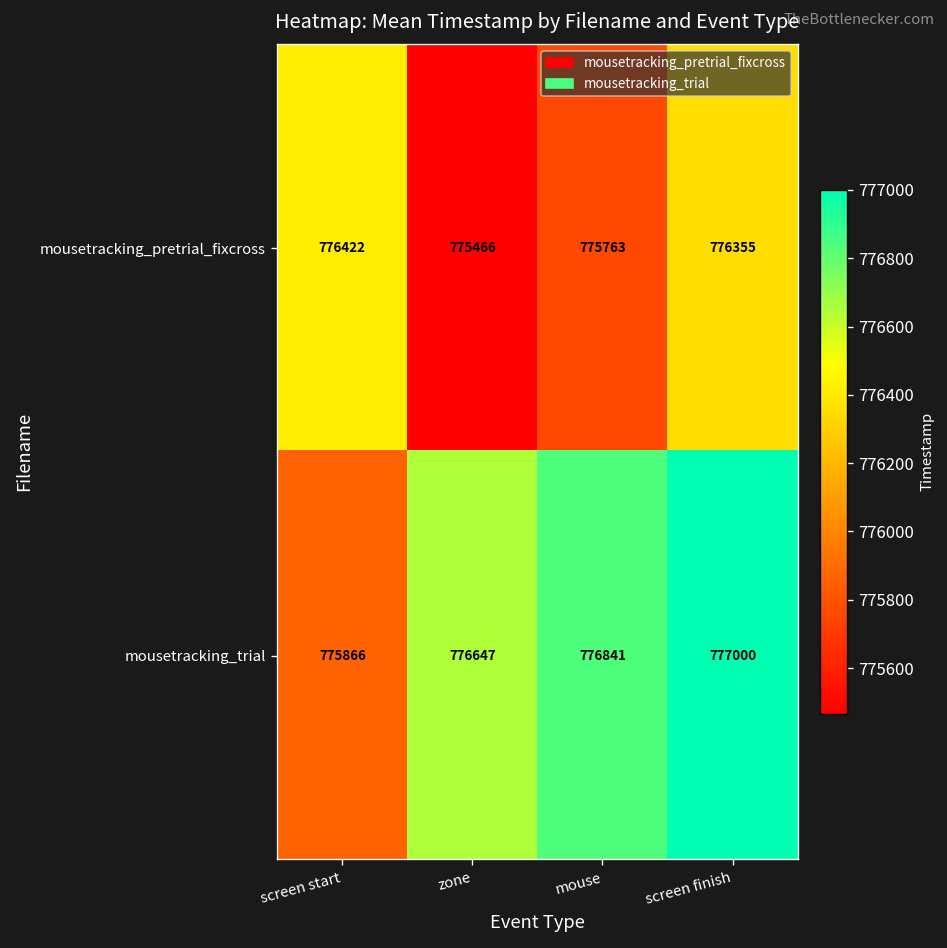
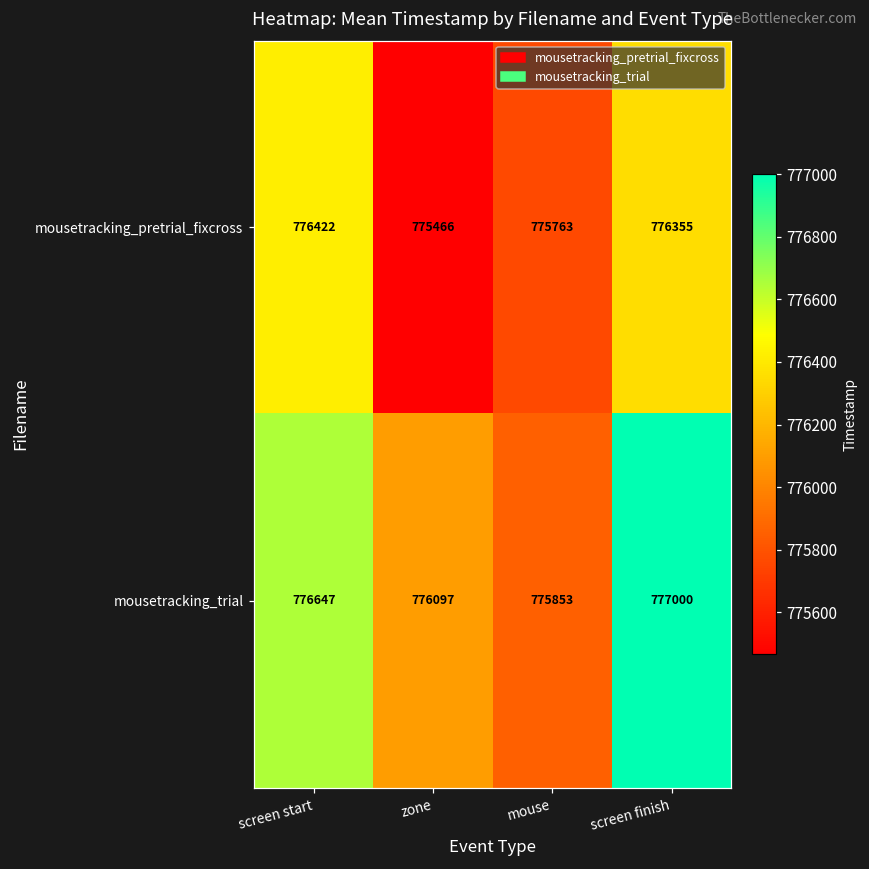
  {
    "mousetracking_pretrial_fixcross": {
      "screen start": 776422,
      "zone": 775466,
      "mouse": 775763,
      "screen finish": 776355
    },
    "mousetracking_trial": {
-     "screen start": 775866,
-     "zone": 776647,
-     "mouse": 776841,
+     "screen start": 776647,
+     "zone": 776097,
+     "mouse": 775853,
      "screen finish": 777000
    }
  }
